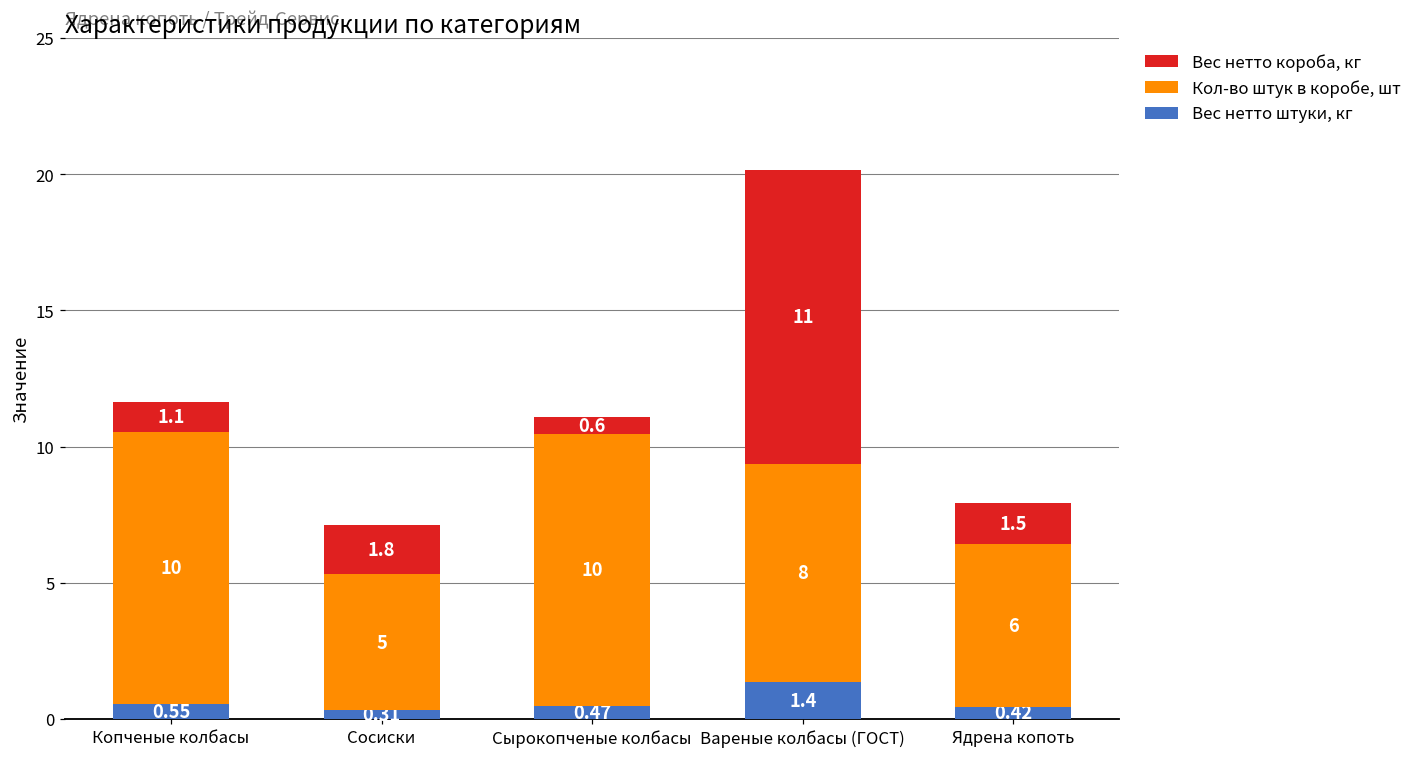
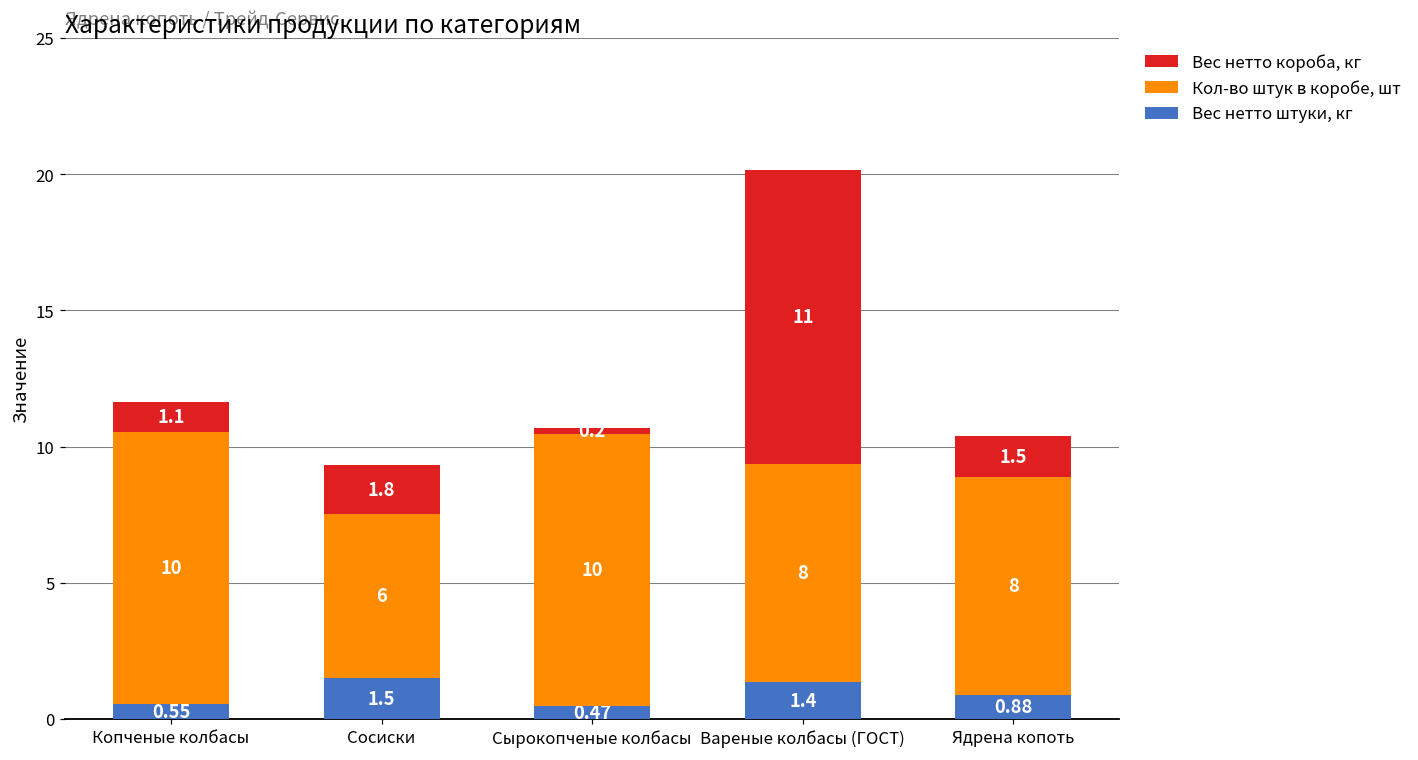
  {
    "Вес нетто штуки, кг": {
      "Копченые колбасы": 0.55,
-     "Сосиски": 0.31,
+     "Сосиски": 1.5,
      "Сырокопченые колбасы": 0.47,
      "Вареные колбасы (ГОСТ)": 1.4,
-     "Ядрена копоть": 0.42
+     "Ядрена копоть": 0.88
    },
    "Кол-во штук в коробе, шт": {
      "Копченые колбасы": 10,
-     "Сосиски": 5,
+     "Сосиски": 6,
      "Сырокопченые колбасы": 10,
      "Вареные колбасы (ГОСТ)": 8,
-     "Ядрена копоть": 6
+     "Ядрена копоть": 8
    },
    "Вес нетто короба, кг": {
      "Копченые колбасы": 1.1,
      "Сосиски": 1.8,
-     "Сырокопченые колбасы": 0.6,
+     "Сырокопченые колбасы": 0.2,
      "Вареные колбасы (ГОСТ)": 11,
      "Ядрена копоть": 1.5
    }
  }
